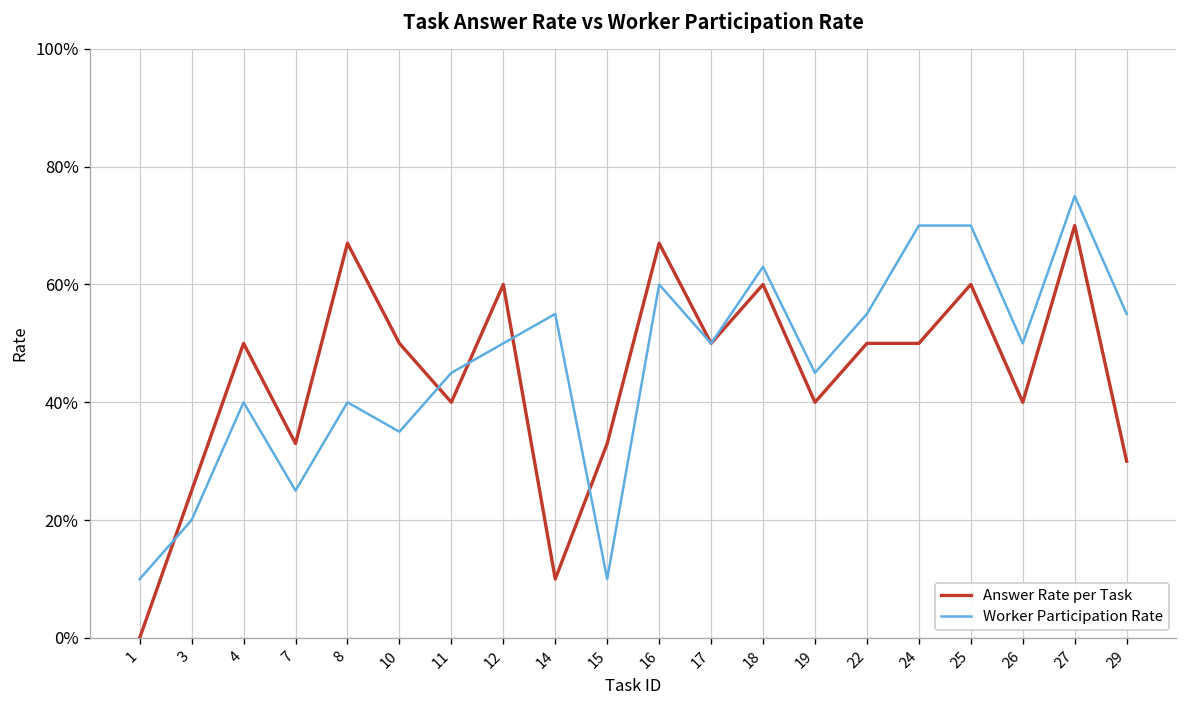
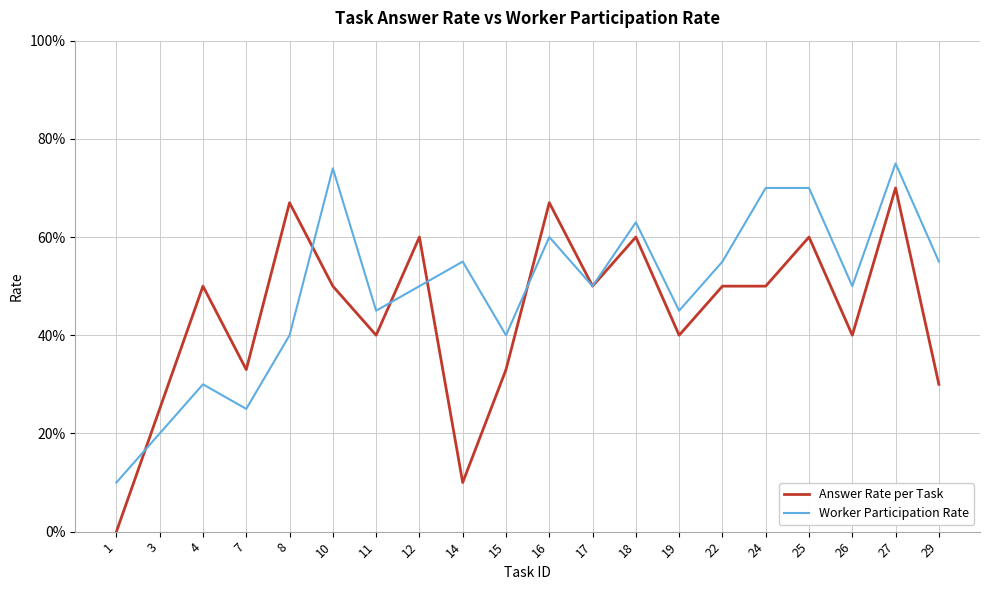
  {
    "Answer Rate per Task": {
      "1": "0%",
      "3": "25%",
      "4": "50%",
      "7": "33%",
      "8": "67%",
      "10": "50%",
      "11": "40%",
      "12": "60%",
      "14": "10%",
      "15": "33%",
      "16": "67%",
      "18": "60%",
      "19": "40%",
      "22": "50%",
      "24": "50%",
      "25": "60%",
      "26": "40%",
      "27": "70%",
      "29": "30%"
    },
    "Worker Participation Rate": {
      "1": "10%",
      "3": "20%",
-     "4": "40%",
+     "4": "30%",
      "7": "25%",
      "8": "40%",
-     "10": "35%",
+     "10": "74%",
      "11": "45%",
      "12": "50%",
      "14": "55%",
-     "15": "10%",
+     "15": "40%",
      "16": "60%",
      "18": "63%",
      "19": "45%",
      "22": "55%",
      "24": "70%",
      "25": "70%",
      "26": "50%",
      "27": "75%",
      "29": "55%"
    }
  }
